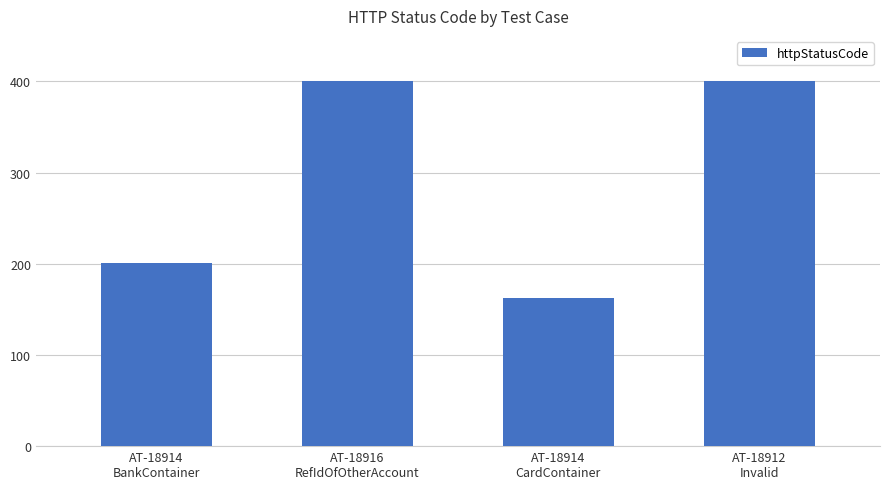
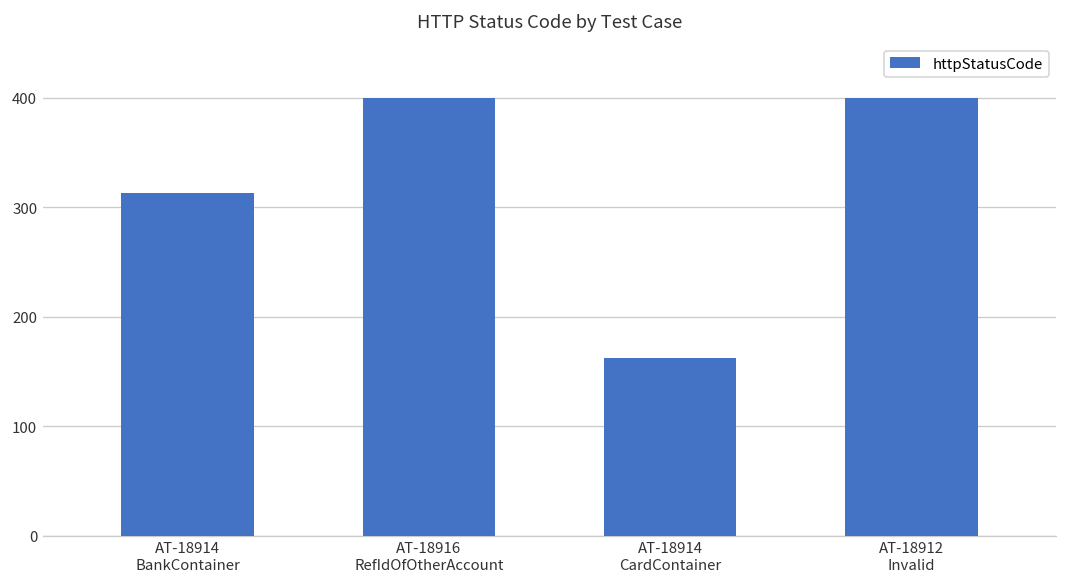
  {
-   "AT-18914 BankContainer": 200,
+   "AT-18914 BankContainer": 310,
    "AT-18916 RefIdOfOtherAccount": 400,
    "AT-18914 CardContainer": 160,
    "AT-18912 Invalid": 400
  }
